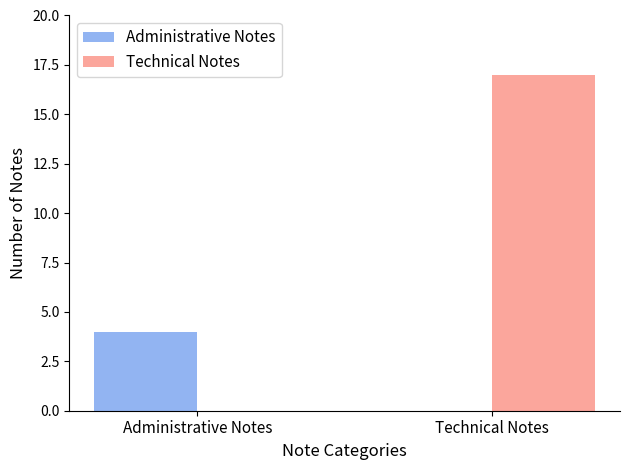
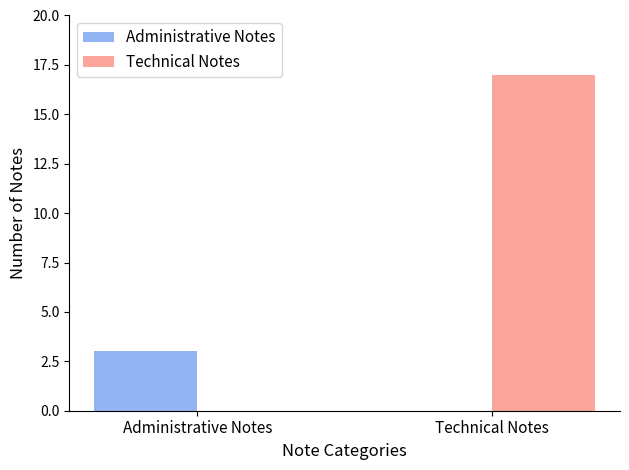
  {
    "Administrative Notes": {
-     "Administrative Notes": 4,
+     "Administrative Notes": 3,
      "Technical Notes": 0
    },
    "Technical Notes": {
      "Administrative Notes": 0,
      "Technical Notes": 17
    }
  }
